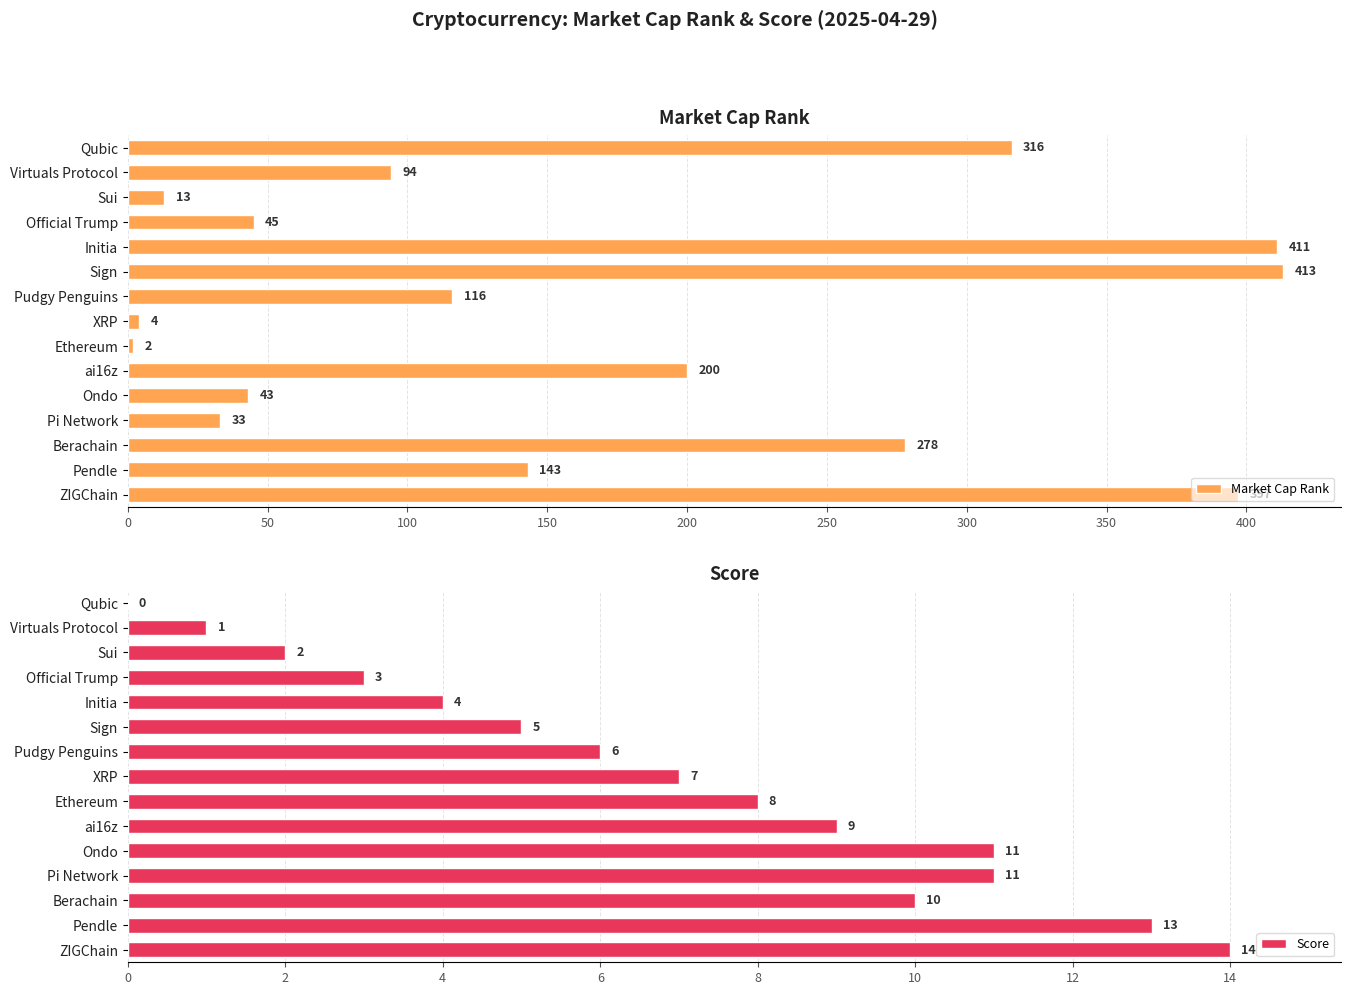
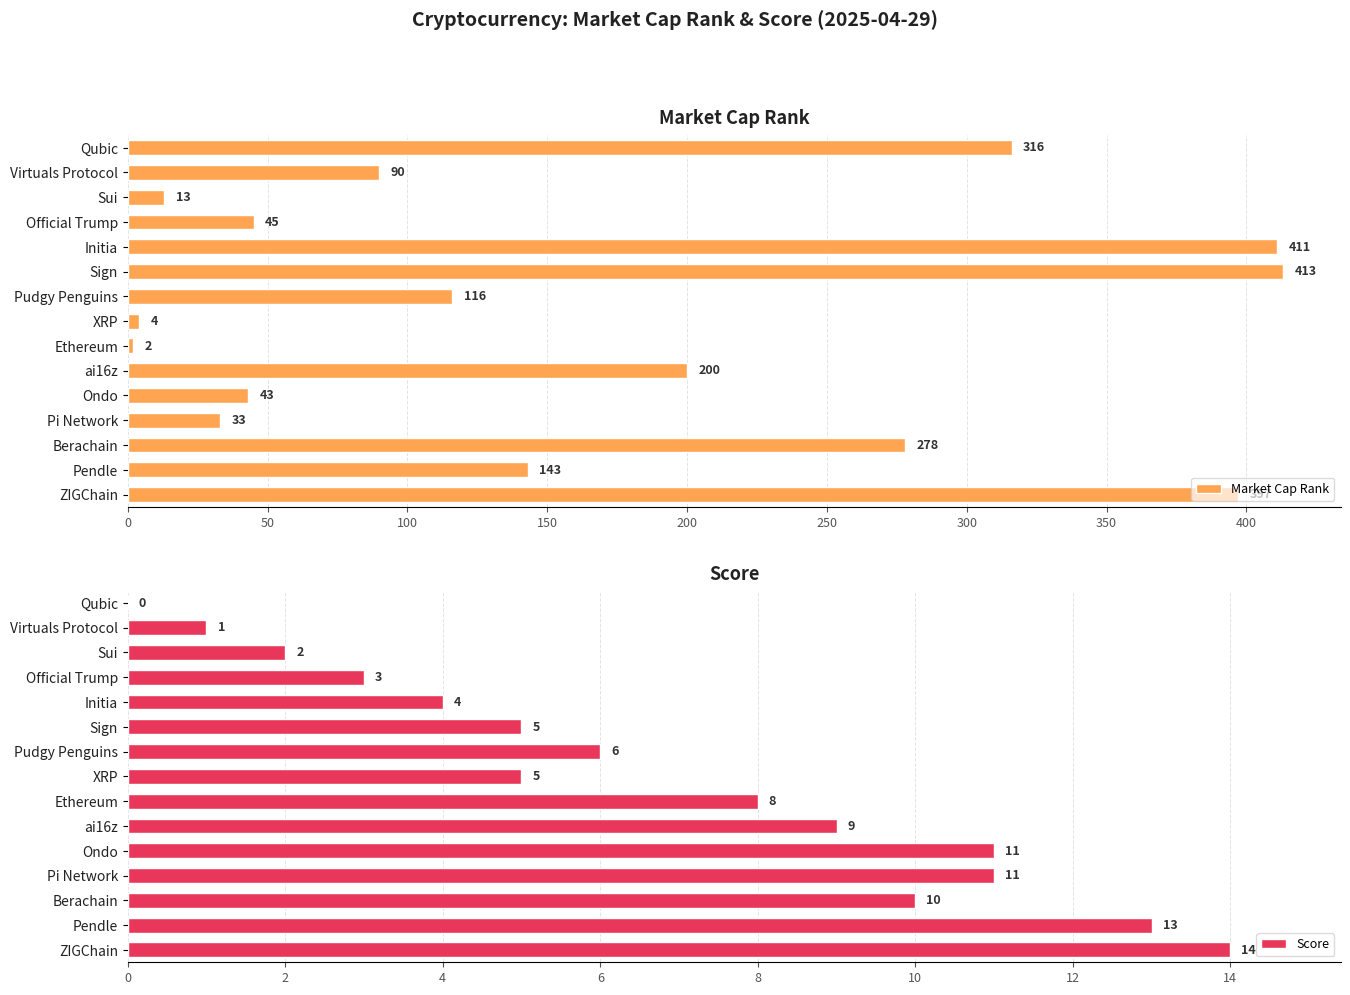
  {
    "Market Cap Rank": {
      "Qubic": 316,
-     "Virtuals Protocol": 94,
+     "Virtuals Protocol": 90,
      "Sui": 13,
      "Official Trump": 45,
      "Initia": 411,
      "Sign": 413,
      "Pudgy Penguins": 116,
      "XRP": 4,
      "Ethereum": 2,
      "ai16z": 200,
      "Ondo": 43,
      "Pi Network": 33,
      "Berachain": 278,
      "Pendle": 143
    },
    "Score": {
      "Qubic": 0,
      "Virtuals Protocol": 1,
      "Sui": 2,
      "Official Trump": 3,
      "Initia": 4,
      "Sign": 5,
      "Pudgy Penguins": 6,
-     "XRP": 7,
+     "XRP": 5,
      "Ethereum": 8,
      "ai16z": 9,
      "Ondo": 11,
      "Pi Network": 11,
      "Berachain": 10,
      "Pendle": 13,
      "ZIGChain": 14
    }
  }
